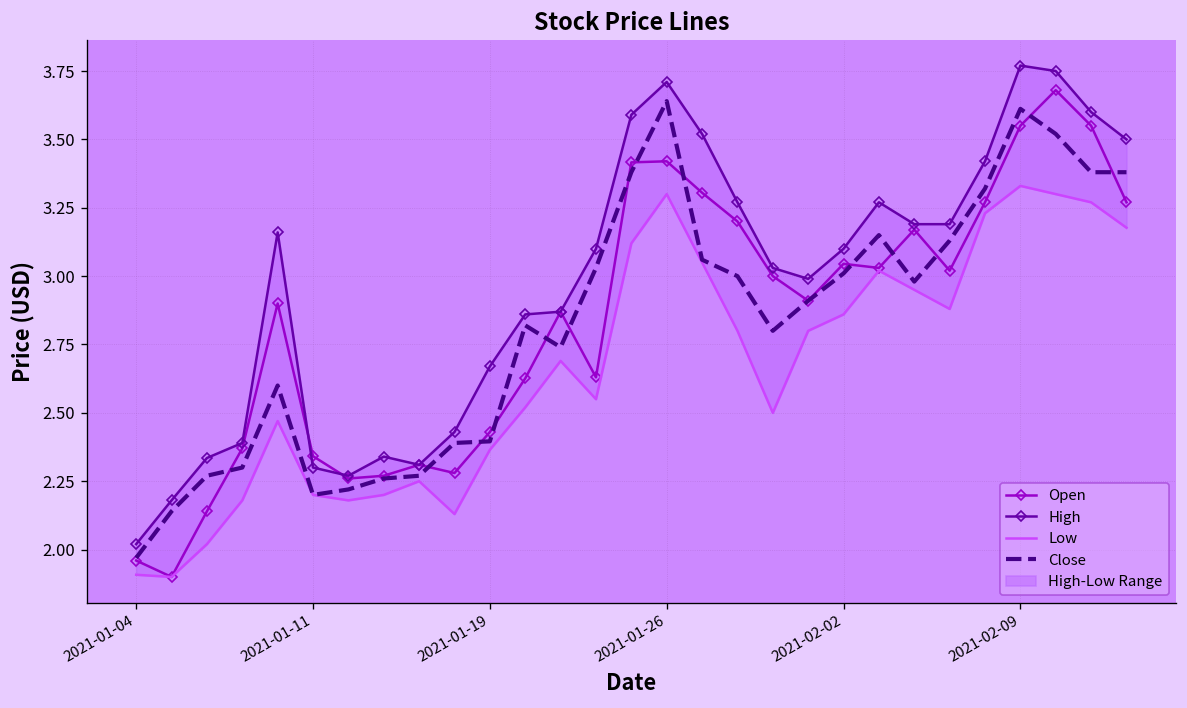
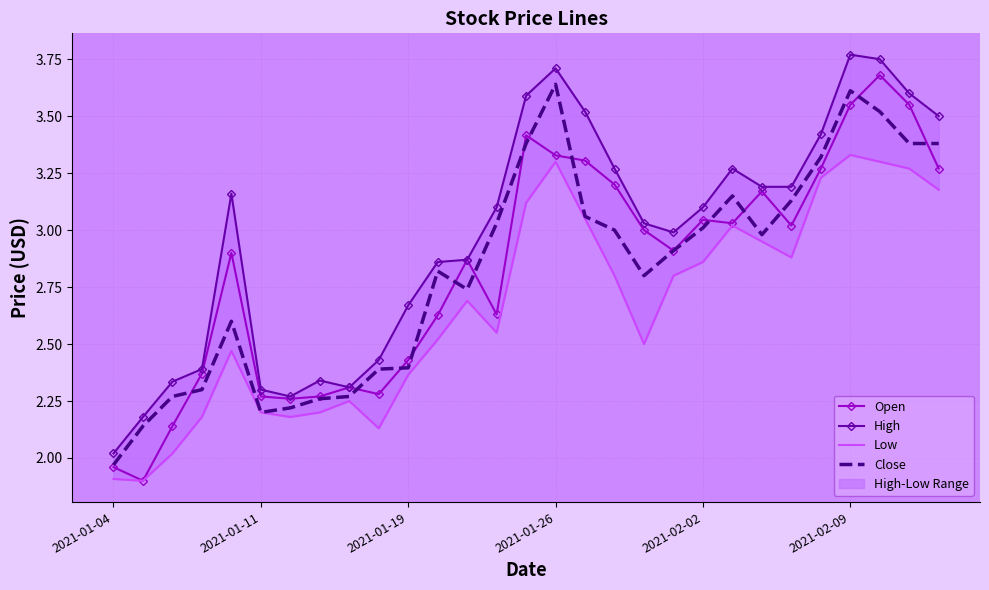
  {
    "Open": {
-     "2021-01-11": 2.34,
+     "2021-01-11": 2.27,
      "2021-01-19": 2.43,
-     "2021-01-26": 3.42,
+     "2021-01-26": 3.33,
      "2021-02-02": 3.05,
      "2021-02-09": 3.55
    },
    "Close": {
      "2021-01-19": 2.40,
      "2021-01-26": 3.64,
      "2021-02-02": 3.01,
      "2021-02-09": 3.61
    }
  }
